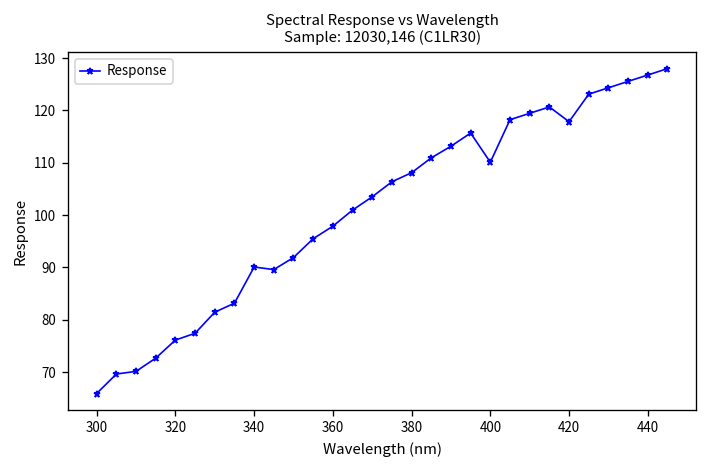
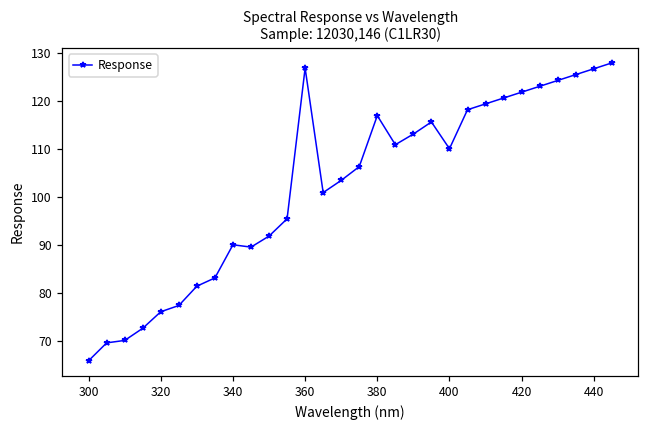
  {
    "300": 66,
    "320": 76,
    "340": 90,
-   "360": 98,
-   "380": 108,
+   "360": 127,
+   "380": 117,
    "400": 110,
-   "420": 118,
+   "420": 122,
    "440": 127
  }
